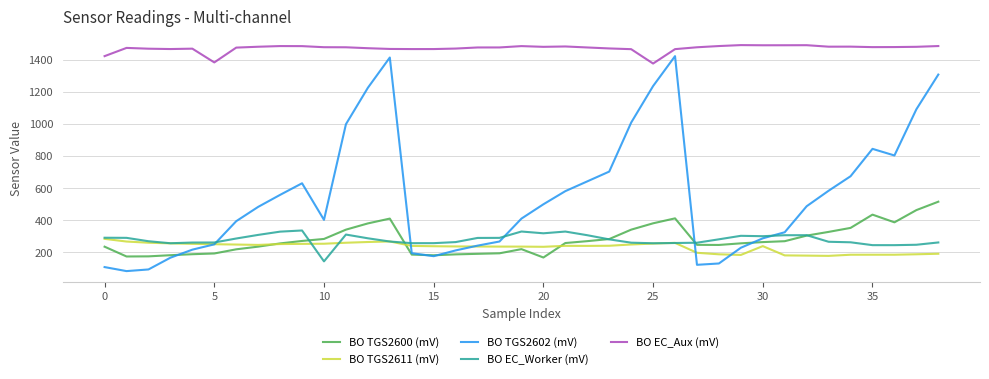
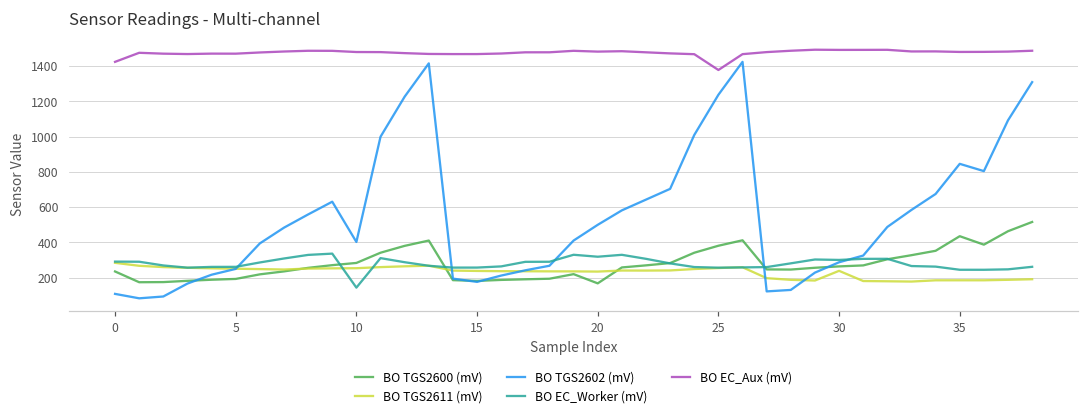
  {
    "BO TGS2600 (mV)": {
      "0": 240,
      "5": 190,
      "10": 280,
      "20": 170,
      "25": 380,
      "30": 260,
      "35": 440
    },
    "BO TGS2611 (mV)": {
      "10": 250,
      "15": 240,
      "20": 230,
      "30": 240,
      "35": 190
    },
    "BO TGS2602 (mV)": {
      "0": 110,
      "10": 400,
      "20": 500,
      "25": 1240,
      "35": 850
    },
    "BO EC_Worker (mV)": {
      "10": 140,
      "15": 260,
      "20": 320,
      "35": 250
    },
    "BO EC_Aux (mV)": {
      "0": 1420,
-     "5": 1380,
+     "5": 1470,
      "10": 1480,
      "15": 1470,
      "20": 1480,
      "25": 1380,
      "30": 1490,
      "35": 1480
    }
  }
